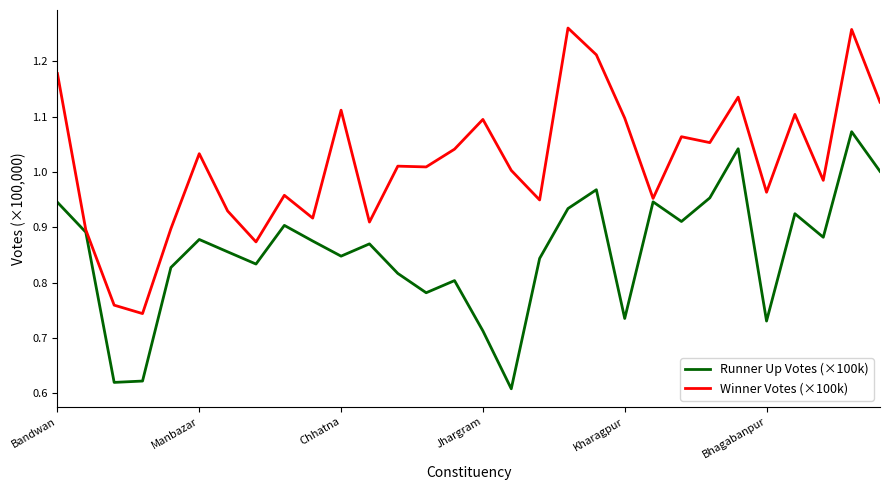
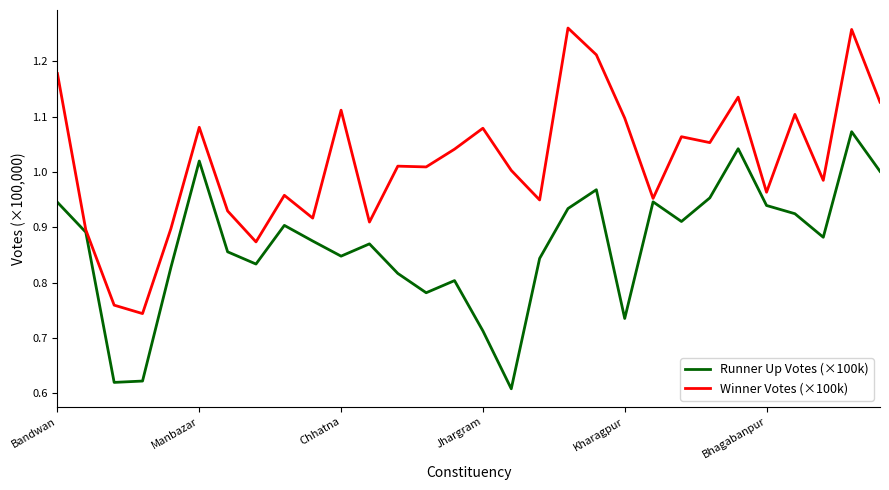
  {
    "Runner Up Votes (×100k)": {
      "Bandwan": 0.95,
-     "Manbazar": 0.88,
+     "Manbazar": 1.02,
      "Chhatna": 0.85,
      "Jhargram": 0.71,
      "Kharagpur": 0.73,
-     "Bhagabanpur": 0.73
+     "Bhagabanpur": 0.94
    },
    "Winner Votes (×100k)": {
      "Bandwan": 1.18,
-     "Manbazar": 1.03,
+     "Manbazar": 1.08,
      "Chhatna": 1.11,
-     "Jhargram": 1.09,
+     "Jhargram": 1.08,
      "Kharagpur": 1.10,
      "Bhagabanpur": 0.96
    }
  }
